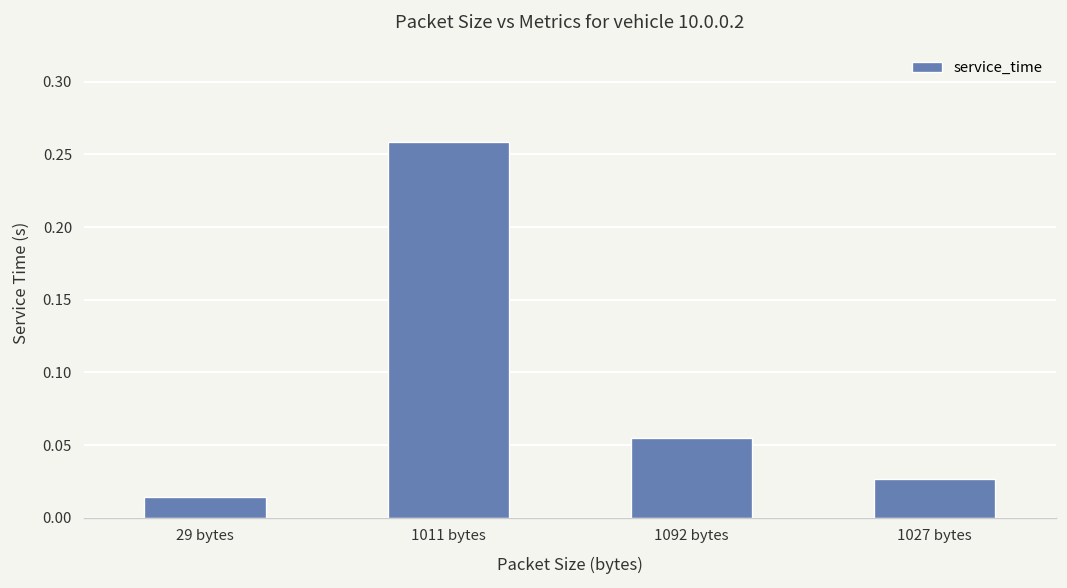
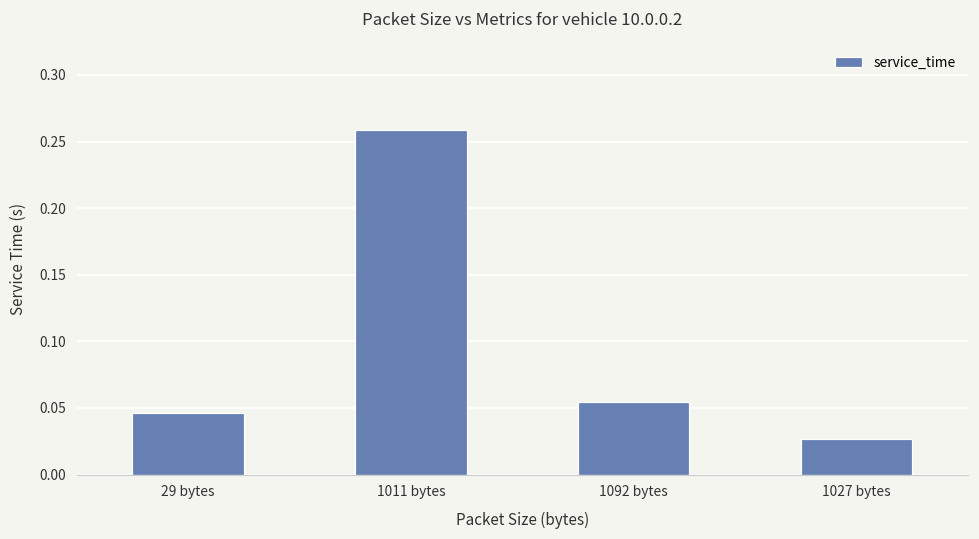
  {
-   "29 bytes": 0.014,
+   "29 bytes": 0.047,
    "1011 bytes": 0.259,
    "1092 bytes": 0.055,
    "1027 bytes": 0.026
  }
